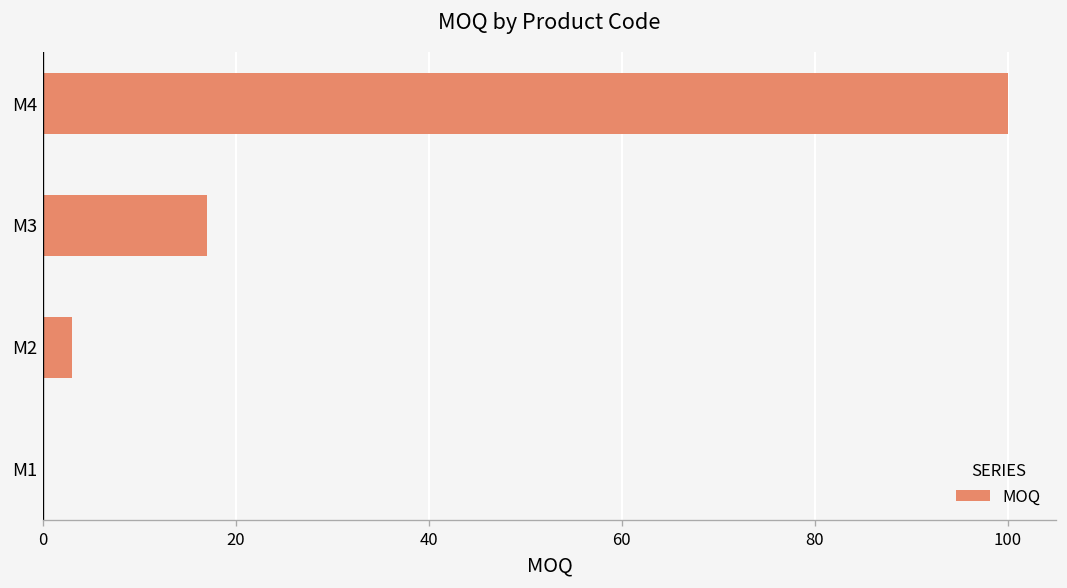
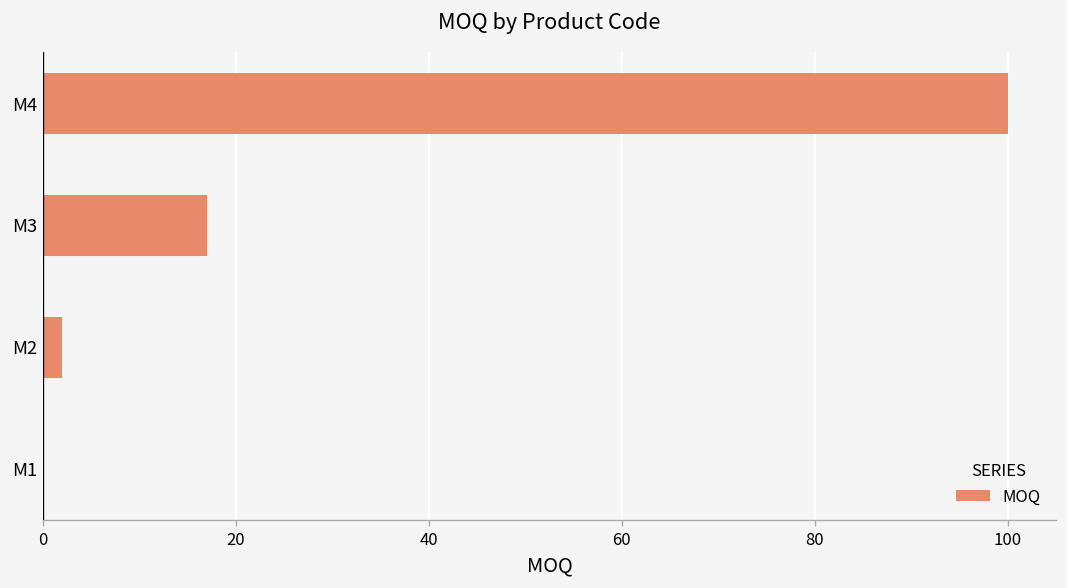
  {
    "M4": 100,
    "M3": 17,
-   "M2": 3,
+   "M2": 2,
    "M1": 0
  }
